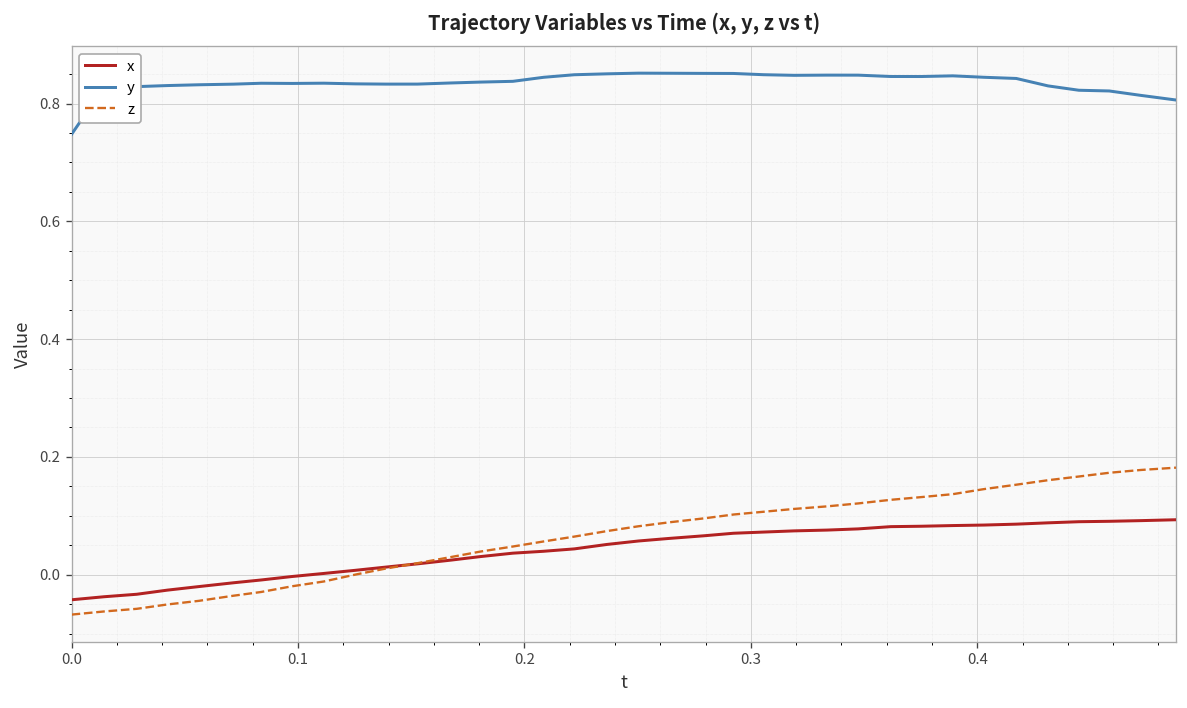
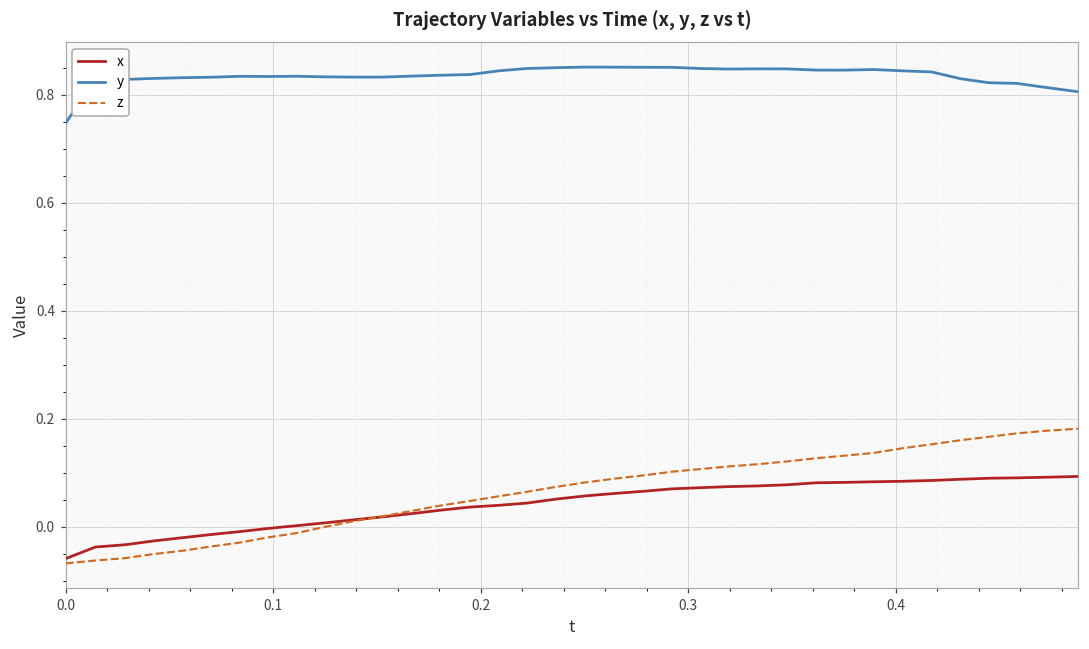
  {
    "x": {
-     "0.0": -0.04
+     "0.0": -0.06
    },
    "y": {
      "0.0": 0.75
    },
    "z": {
      "0.0": -0.07
    }
  }
